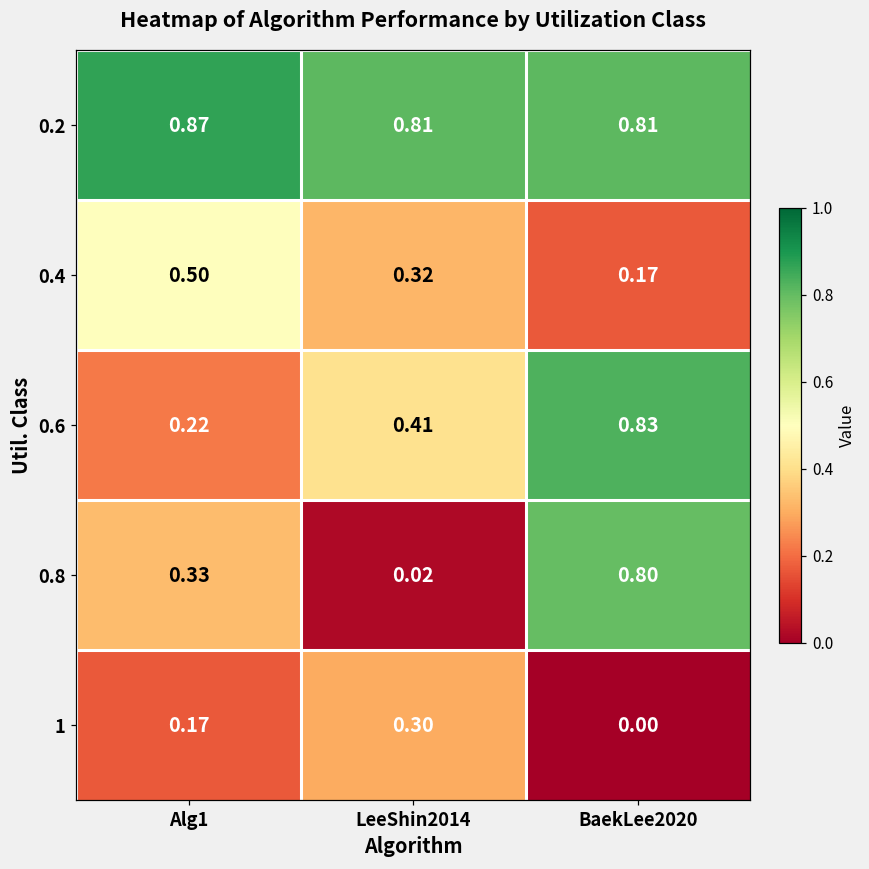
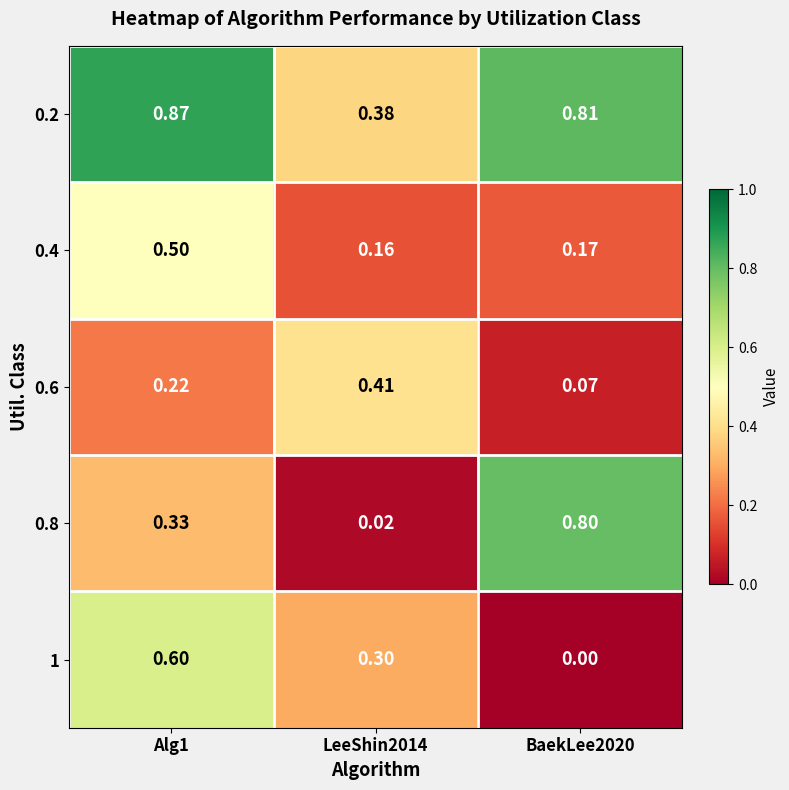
  {
    "0.2": {
      "Alg1": 0.87,
-     "LeeShin2014": 0.81,
+     "LeeShin2014": 0.38,
      "BaekLee2020": 0.81
    },
    "0.4": {
      "Alg1": 0.50,
-     "LeeShin2014": 0.32,
+     "LeeShin2014": 0.16,
      "BaekLee2020": 0.17
    },
    "0.6": {
      "Alg1": 0.22,
      "LeeShin2014": 0.41,
-     "BaekLee2020": 0.83
+     "BaekLee2020": 0.07
    },
    "0.8": {
      "Alg1": 0.33,
      "LeeShin2014": 0.02,
      "BaekLee2020": 0.80
    },
    "1": {
-     "Alg1": 0.17,
+     "Alg1": 0.60,
      "LeeShin2014": 0.30,
      "BaekLee2020": 0.00
    }
  }
